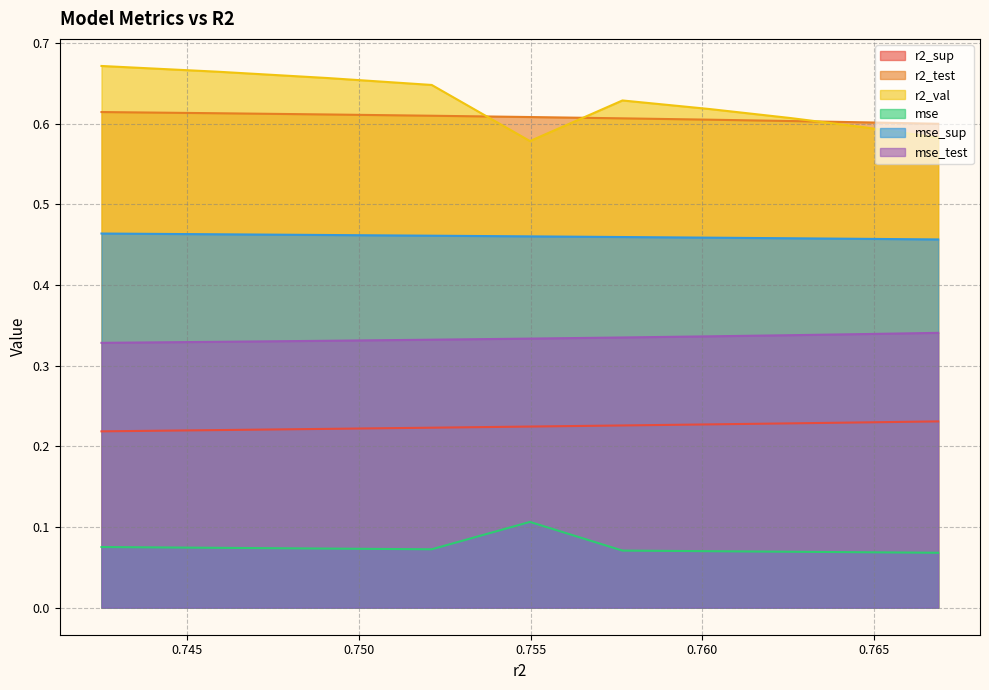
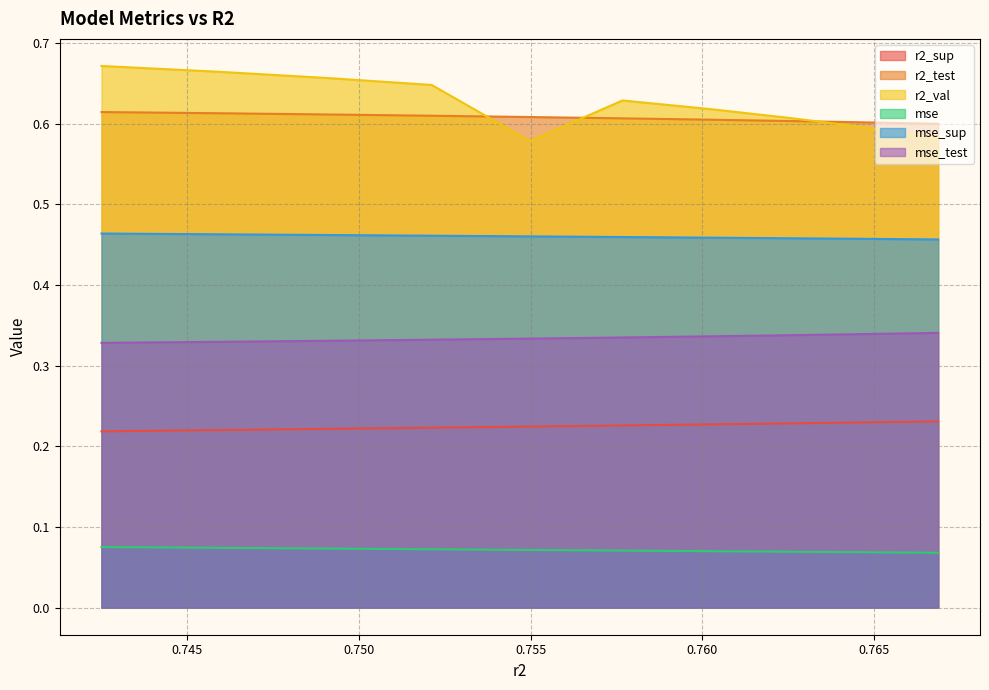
  {
    "r2_val": {
      "0.755": 0.58
    },
    "mse": {
-     "0.755": 0.11
+     "0.755": 0.07
    },
    "mse_sup": {
      "0.755": 0.46
    },
    "mse_test": {
      "0.755": 0.33
    }
  }
